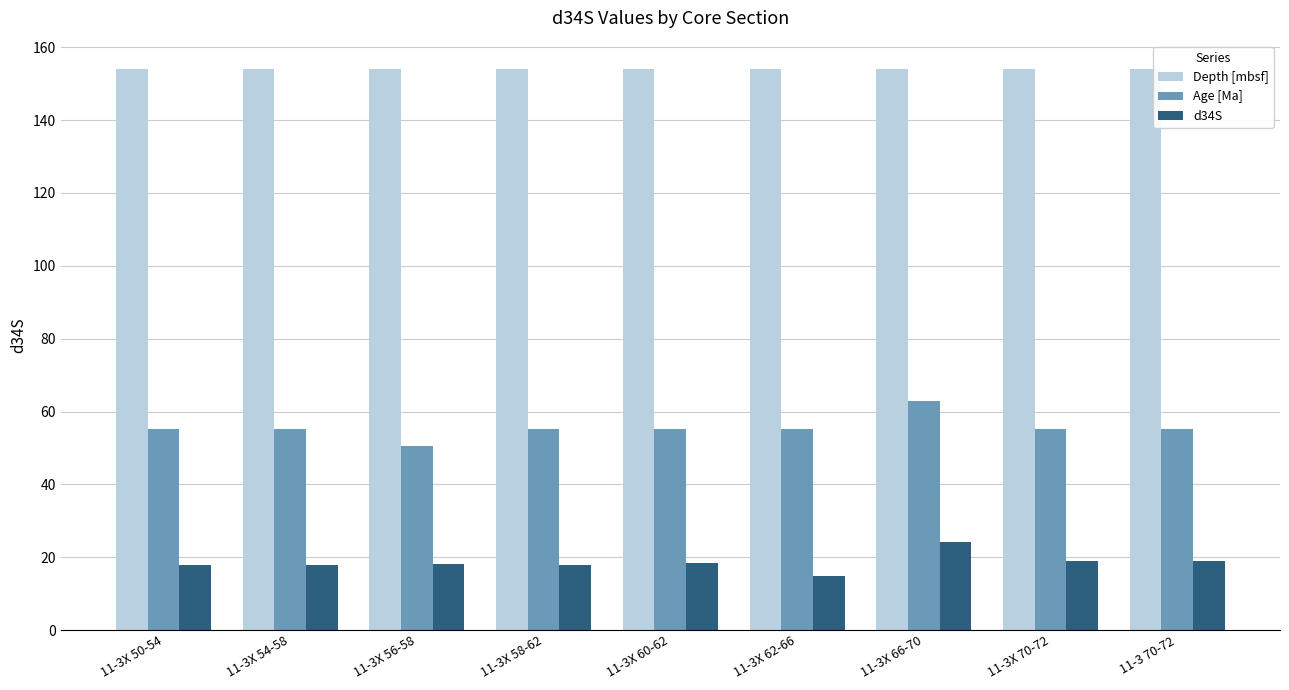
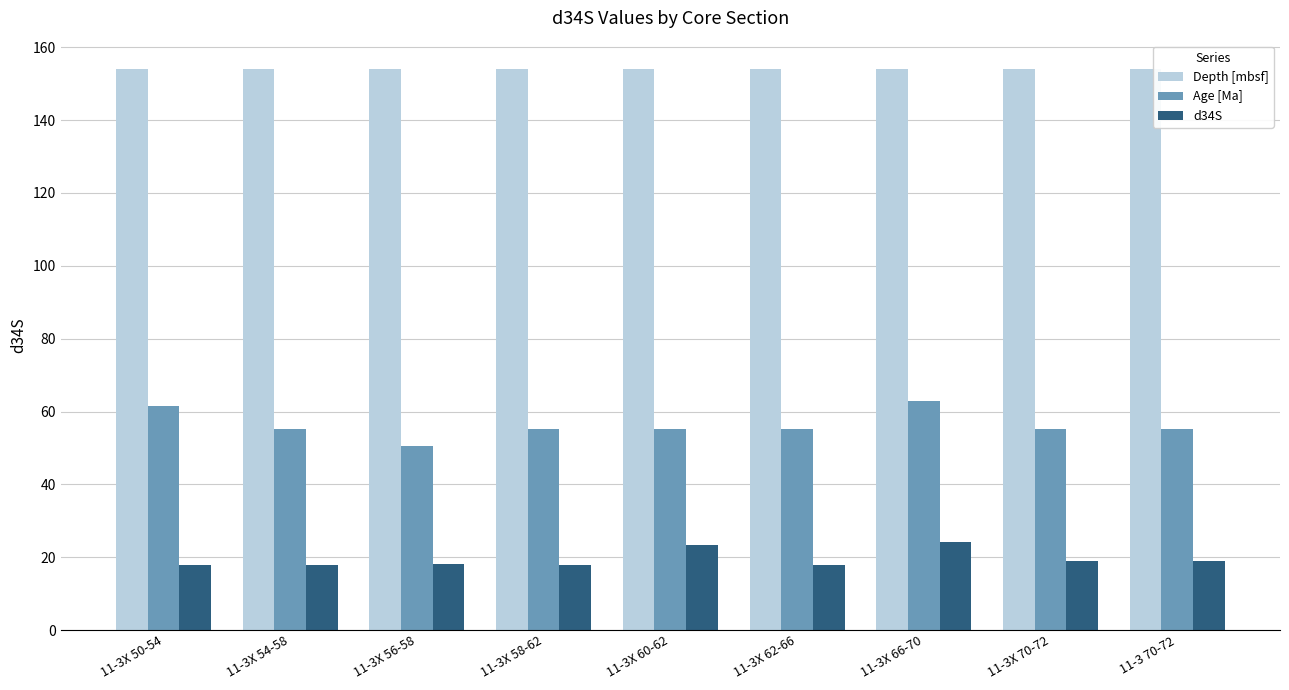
  {
    "Depth [mbsf]": {
      "11-3X 50-54": 154,
      "11-3X 54-58": 154,
      "11-3X 56-58": 154,
      "11-3X 58-62": 154,
      "11-3X 60-62": 154,
      "11-3X 62-66": 154,
      "11-3X 66-70": 154,
      "11-3X 70-72": 154,
      "11-3 70-72": 154
    },
    "Age [Ma]": {
-     "11-3X 50-54": 55,
+     "11-3X 50-54": 62,
      "11-3X 54-58": 55,
      "11-3X 56-58": 50,
      "11-3X 58-62": 55,
      "11-3X 60-62": 55,
      "11-3X 62-66": 55,
      "11-3X 66-70": 63,
      "11-3X 70-72": 55,
      "11-3 70-72": 55
    },
    "d34S": {
      "11-3X 50-54": 18,
      "11-3X 54-58": 18,
      "11-3X 56-58": 18,
      "11-3X 58-62": 18,
-     "11-3X 60-62": 18,
-     "11-3X 62-66": 15,
+     "11-3X 60-62": 23,
+     "11-3X 62-66": 18,
      "11-3X 66-70": 24,
      "11-3X 70-72": 19,
      "11-3 70-72": 19
    }
  }
